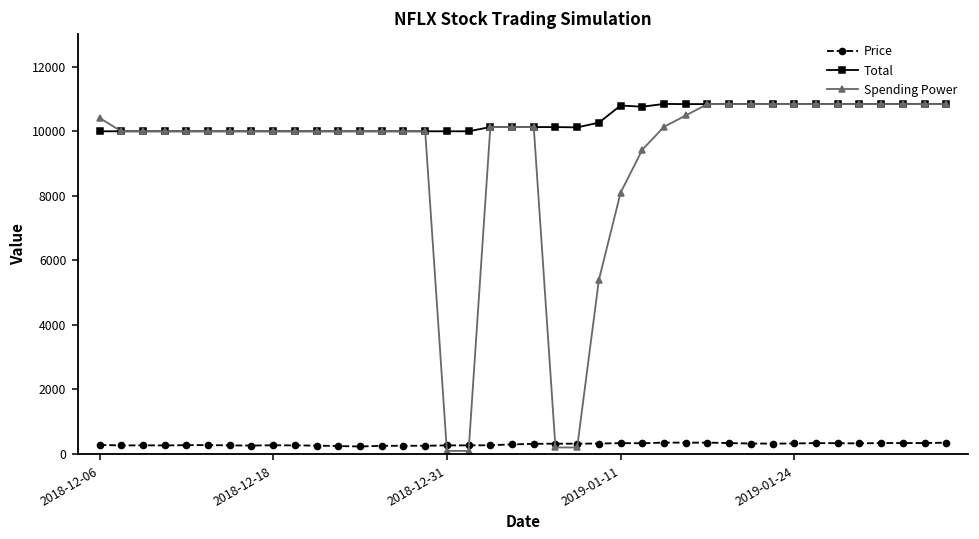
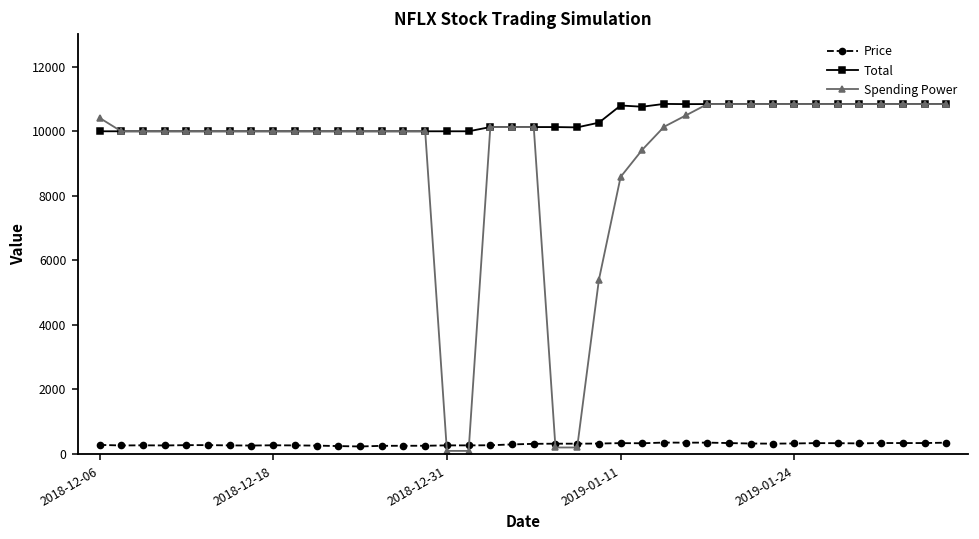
  {
    "Spending Power": {
      "2018-12-06": 10400,
      "2018-12-31": 100,
-     "2019-01-11": 8100
+     "2019-01-11": 8600
    }
  }
